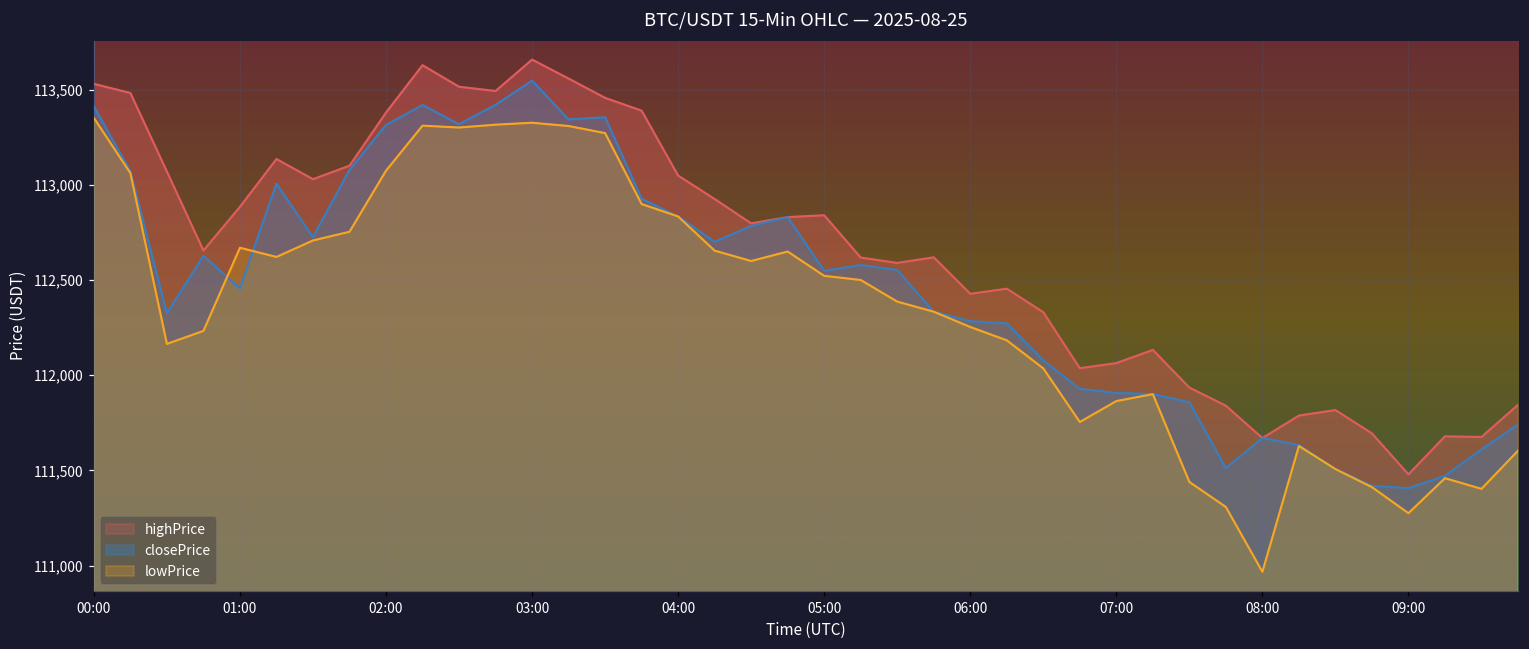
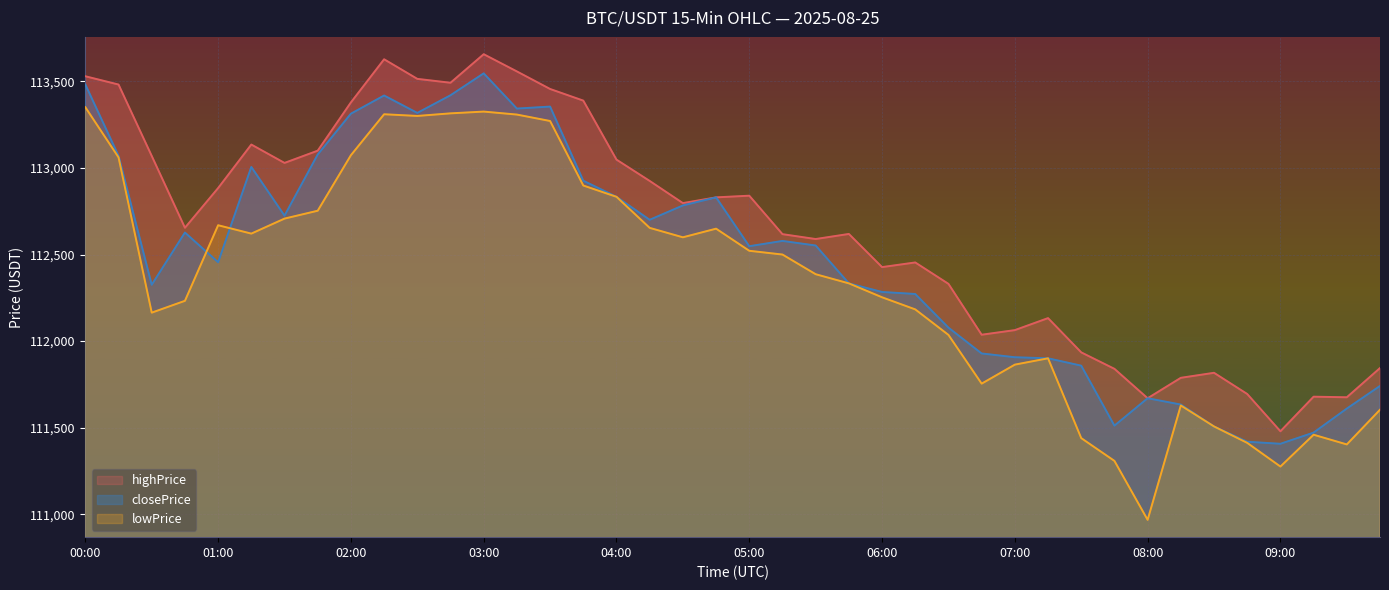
  {
    "closePrice": {
-     "00:00": "113,410",
+     "00:00": "113,480",
      "01:00": "112,460",
      "02:00": "113,310",
      "03:00": "113,550",
      "05:00": "112,550",
      "06:00": "112,280",
      "07:00": "111,910",
      "09:00": "111,410"
    }
  }
